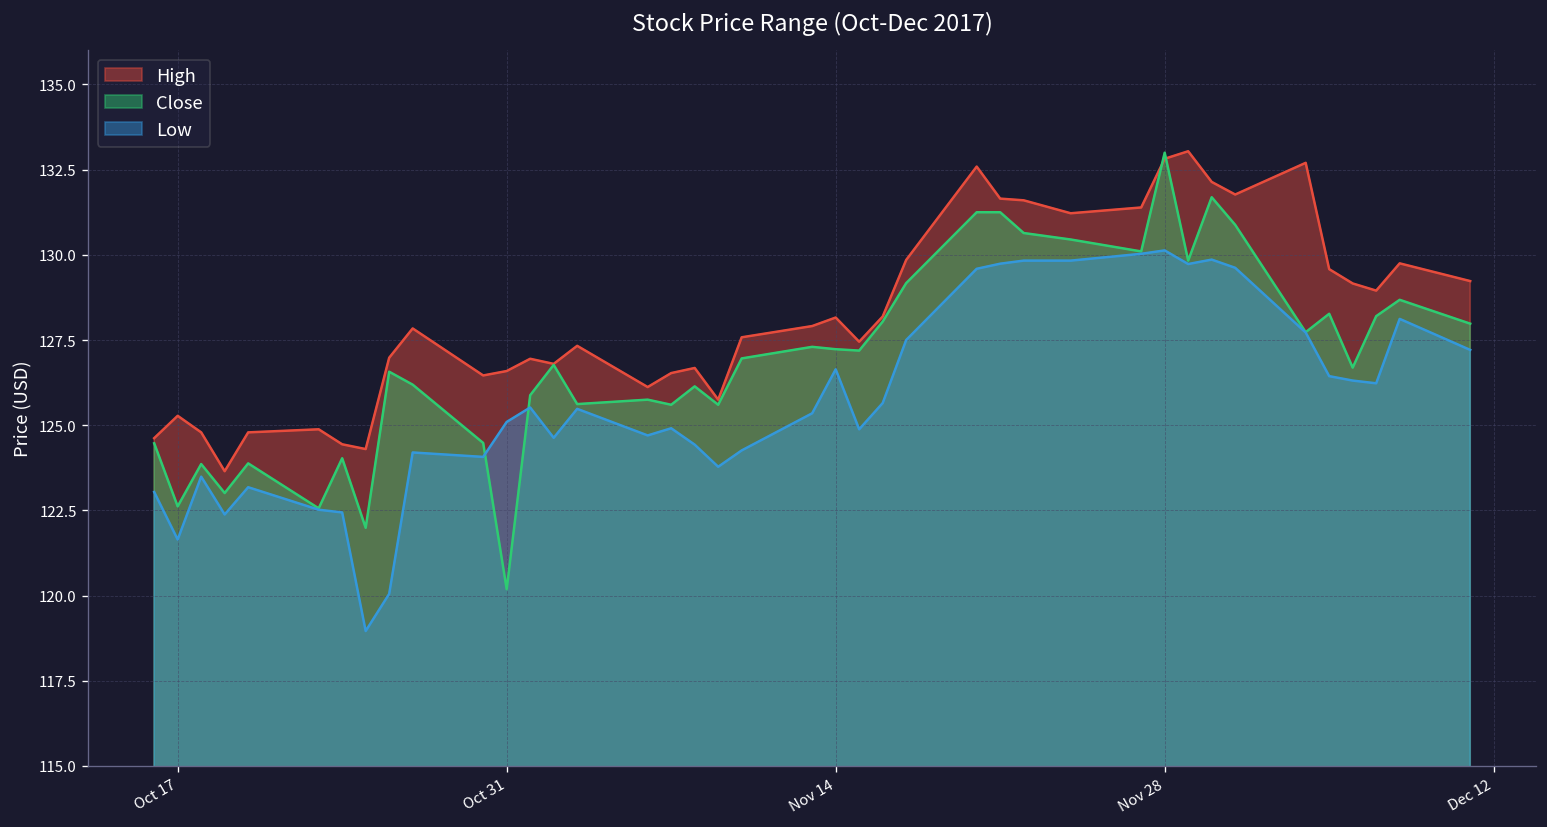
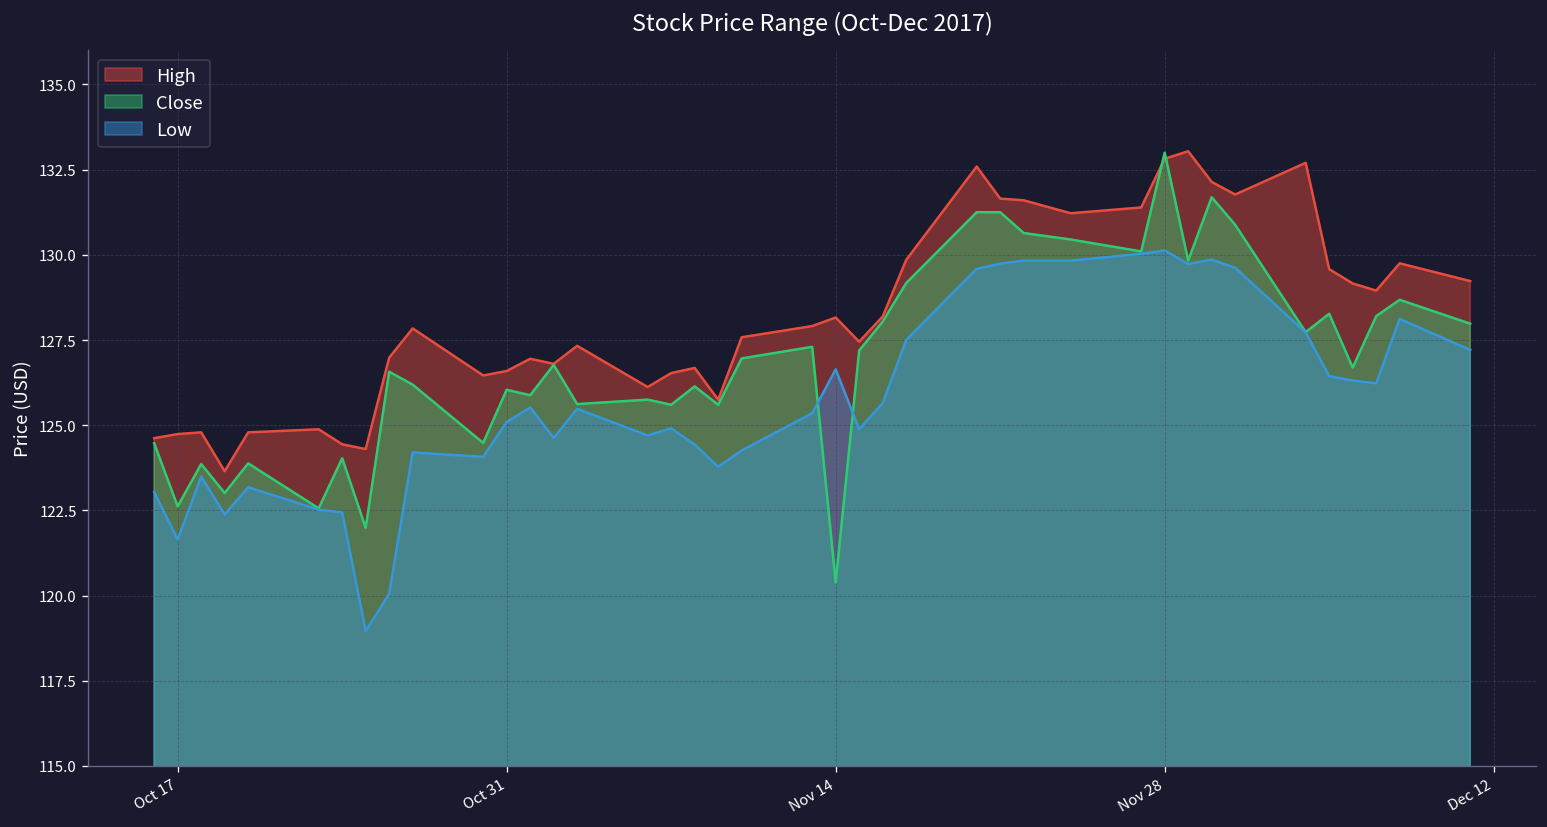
  {
    "High": {
-     "Oct 17": 125.3,
+     "Oct 17": 124.7,
      "Oct 31": 126.6,
      "Nov 14": 128.2,
      "Nov 28": 132.8
    },
    "Close": {
      "Oct 17": 122.6,
-     "Oct 31": 120.2,
-     "Nov 14": 127.2,
+     "Oct 31": 126.0,
+     "Nov 14": 120.4,
      "Nov 28": 133.0
    },
    "Low": {
      "Oct 17": 121.6,
      "Oct 31": 125.1,
      "Nov 14": 126.6,
      "Nov 28": 130.1
    }
  }
